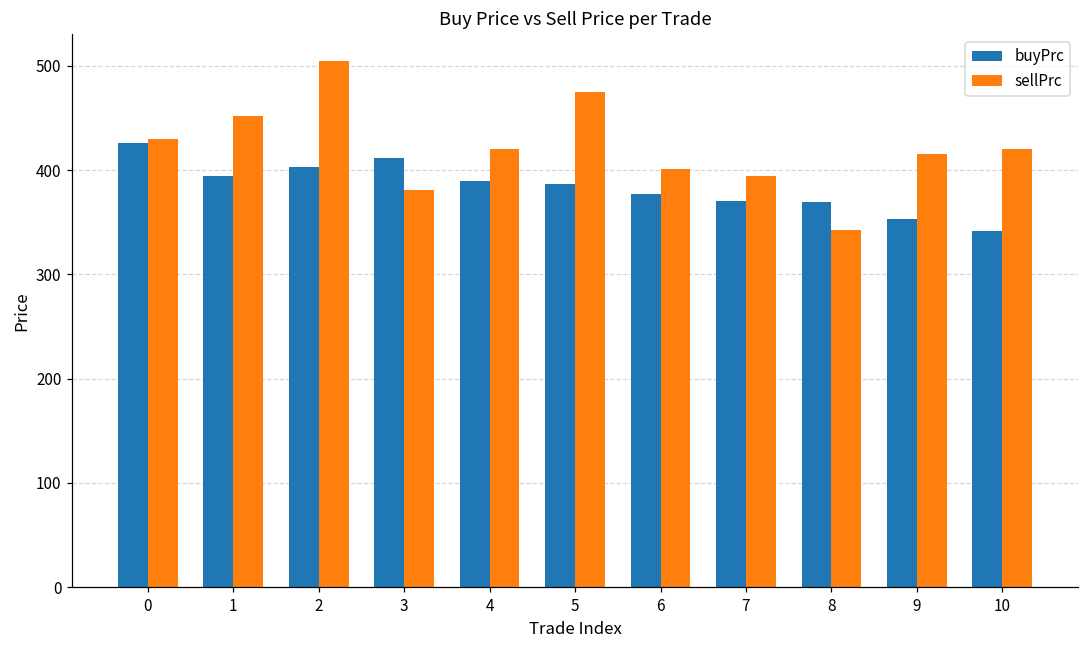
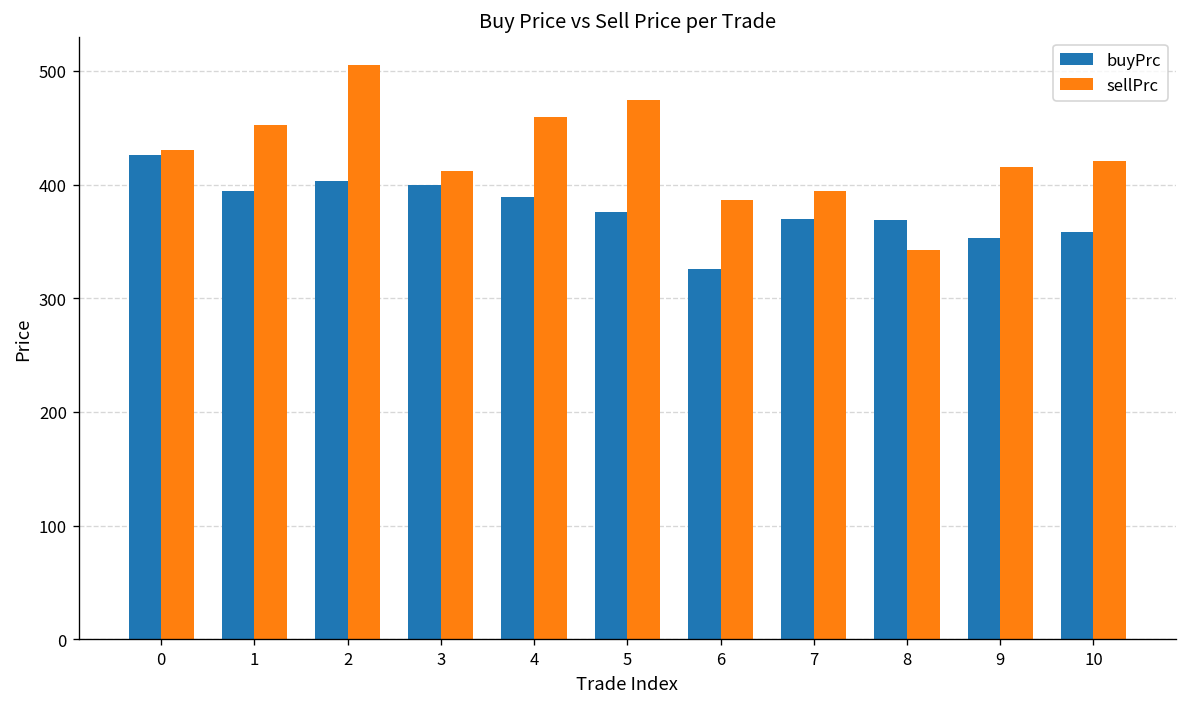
  {
    "buyPrc": {
      "0": 430,
      "1": 390,
      "2": 400,
-     "3": 410,
+     "3": 400,
      "4": 390,
-     "5": 390,
-     "6": 380,
+     "5": 380,
+     "6": 330,
      "7": 370,
      "8": 370,
      "9": 350,
-     "10": 340
+     "10": 360
    },
    "sellPrc": {
      "0": 430,
      "1": 450,
      "2": 500,
-     "3": 380,
-     "4": 420,
+     "3": 410,
+     "4": 460,
      "5": 470,
-     "6": 400,
+     "6": 390,
      "7": 390,
      "8": 340,
      "9": 420,
      "10": 420
    }
  }
